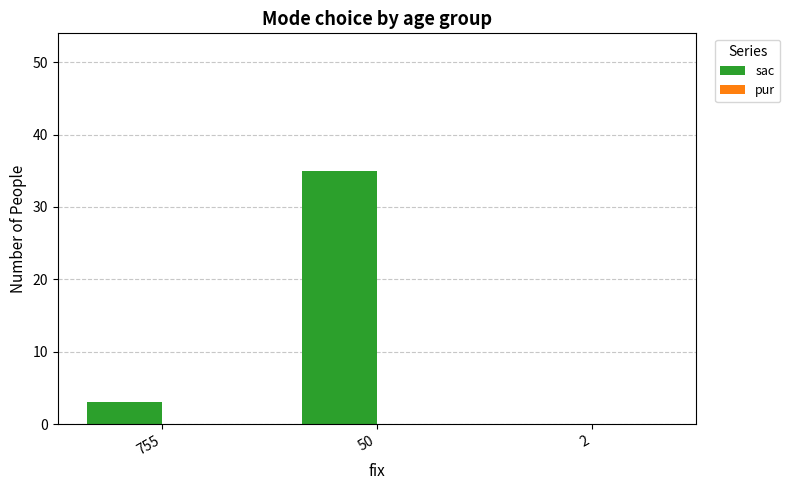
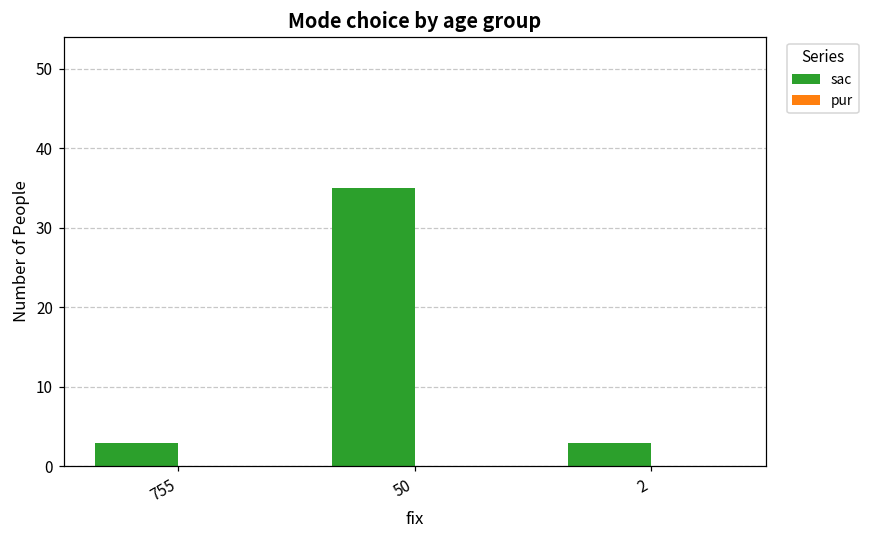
  {
    "sac": {
      "755": 3,
      "50": 35,
-     "2": 0
+     "2": 3
    },
    "pur": {
      "755": 0,
      "50": 0,
      "2": 0
    }
  }
